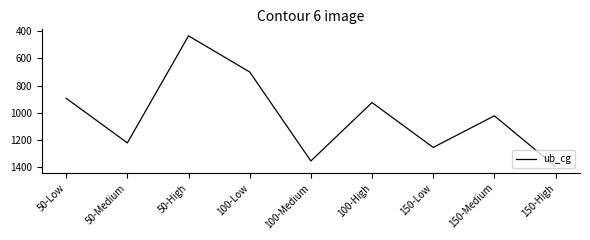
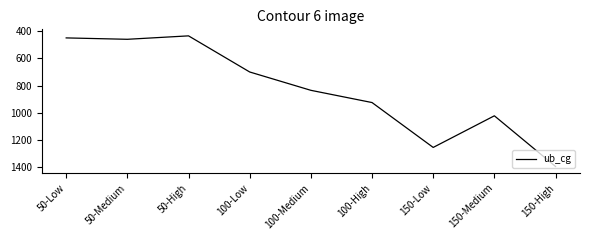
  {
-   "50-Low": 890,
-   "50-Medium": 1220,
+   "50-Low": 450,
+   "50-Medium": 460,
    "50-High": 430,
    "100-Low": 700,
-   "100-Medium": 1350,
+   "100-Medium": 830,
    "100-High": 920,
    "150-Low": 1250,
    "150-Medium": 1020
  }
